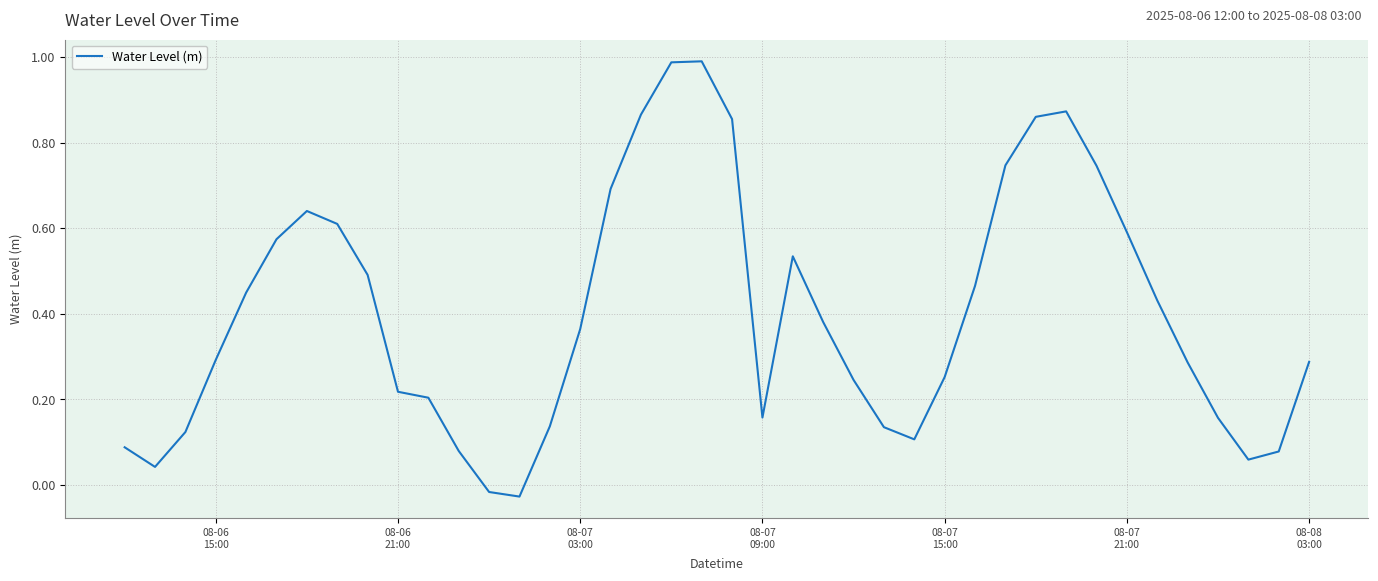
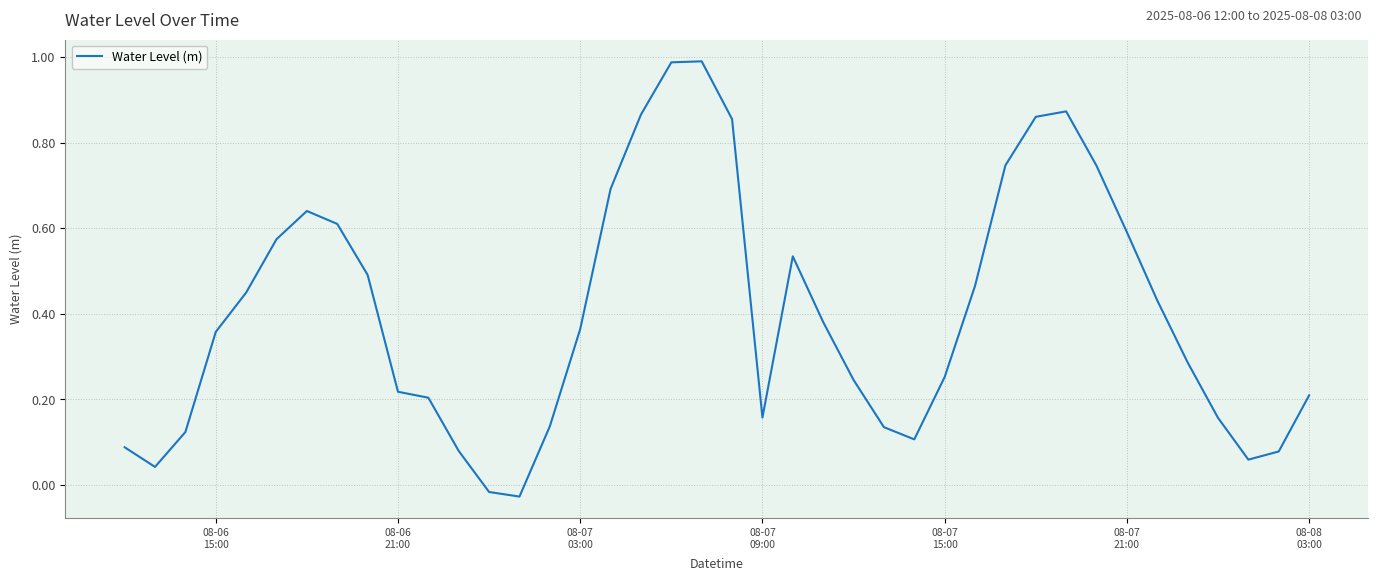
  {
-   "08-06 15:00": 0.29,
+   "08-06 15:00": 0.36,
    "08-06 21:00": 0.22,
    "08-07 03:00": 0.36,
    "08-07 09:00": 0.16,
    "08-07 15:00": 0.25,
    "08-07 21:00": 0.59,
-   "08-08 03:00": 0.29
+   "08-08 03:00": 0.21
  }
